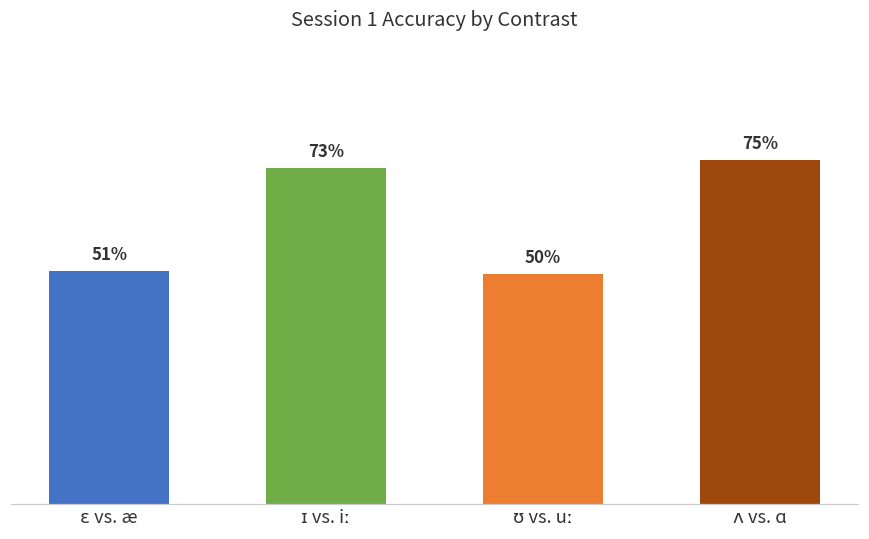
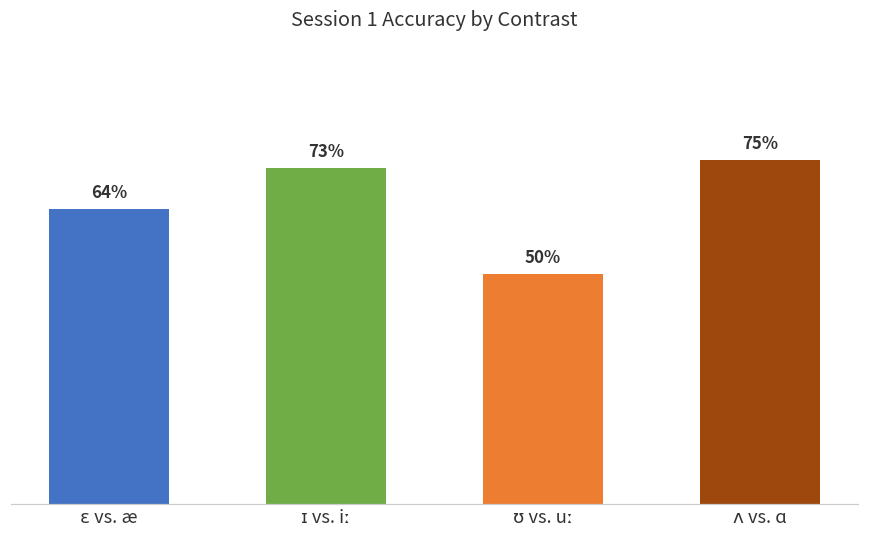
  {
-   "ɛ vs. æ": "51%",
+   "ɛ vs. æ": "64%",
    "ɪ vs. iː": "73%",
    "ʊ vs. uː": "50%",
    "ʌ vs. ɑ": "75%"
  }
